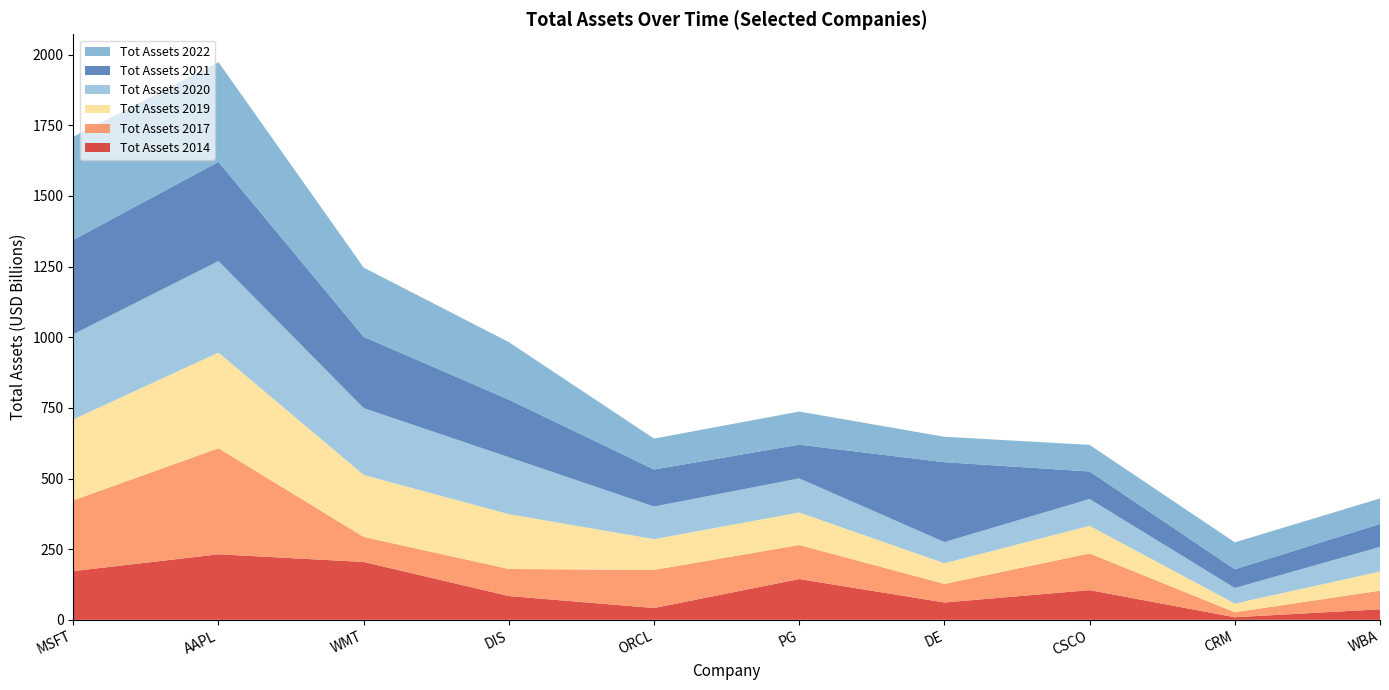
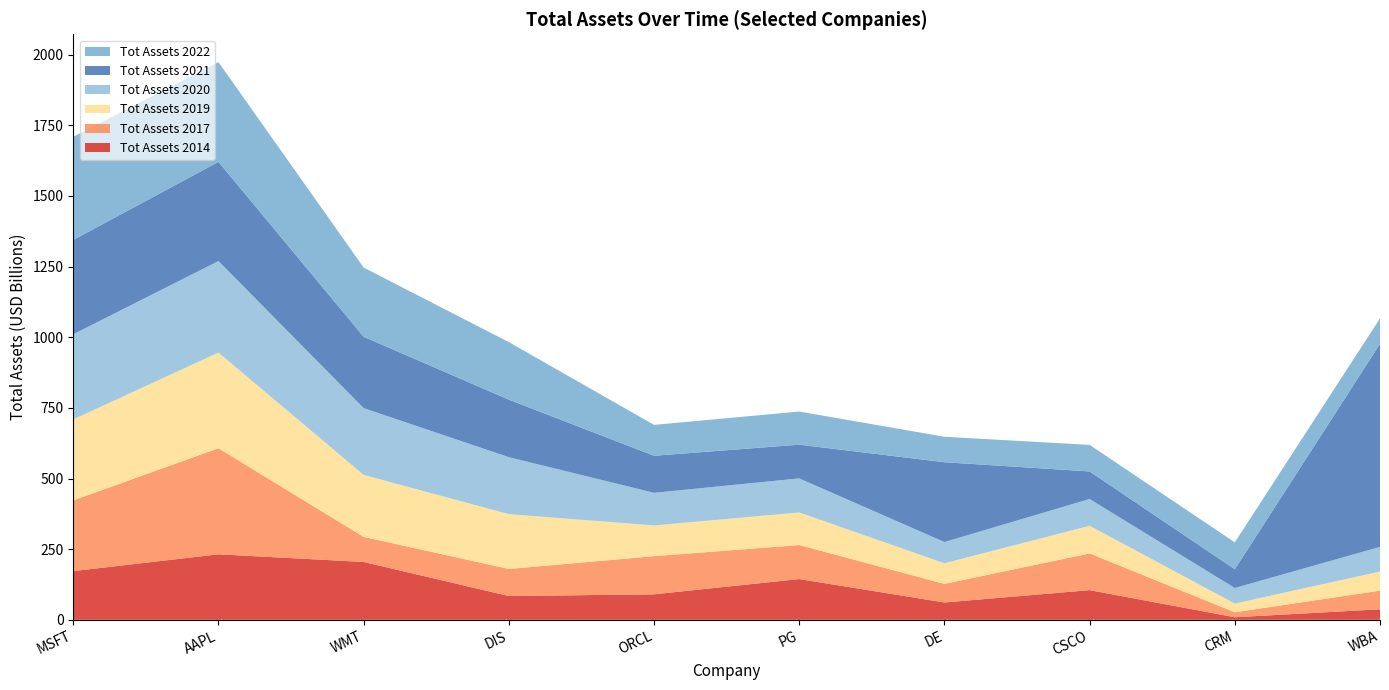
  {
    "Tot Assets 2014": {
      "MSFT": 170,
      "AAPL": 230,
      "WMT": 200,
      "DIS": 80,
-     "ORCL": 40,
+     "ORCL": 90,
      "PG": 140,
      "DE": 60,
      "CSCO": 110,
      "CRM": 10,
      "WBA": 40
    },
    "Tot Assets 2017": {
      "MSFT": 250,
      "AAPL": 380,
      "WMT": 90,
      "DIS": 100,
      "ORCL": 130,
      "PG": 120,
      "DE": 70,
      "CSCO": 130,
      "CRM": 20,
      "WBA": 70
    },
    "Tot Assets 2019": {
      "MSFT": 290,
      "AAPL": 340,
      "WMT": 220,
      "DIS": 190,
      "ORCL": 110,
      "PG": 120,
      "DE": 70,
      "CSCO": 100,
      "CRM": 30,
      "WBA": 70
    },
    "Tot Assets 2021": {
      "MSFT": 330,
      "AAPL": 350,
      "WMT": 250,
      "DIS": 200,
      "ORCL": 130,
      "PG": 120,
      "DE": 280,
      "CSCO": 100,
      "CRM": 70,
-     "WBA": 80
+     "WBA": 720
    }
  }
